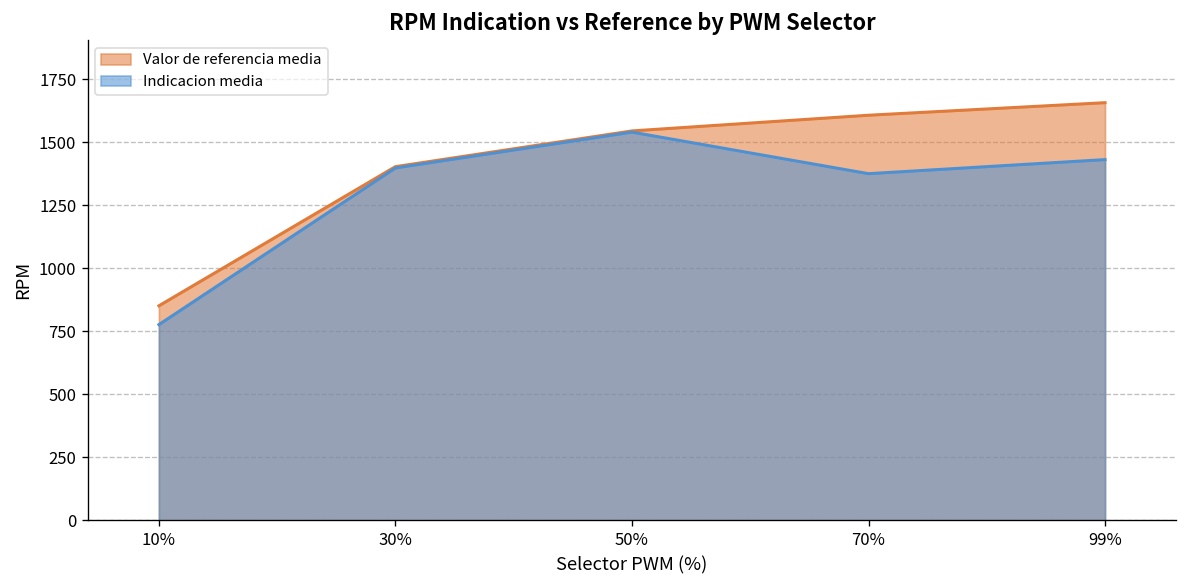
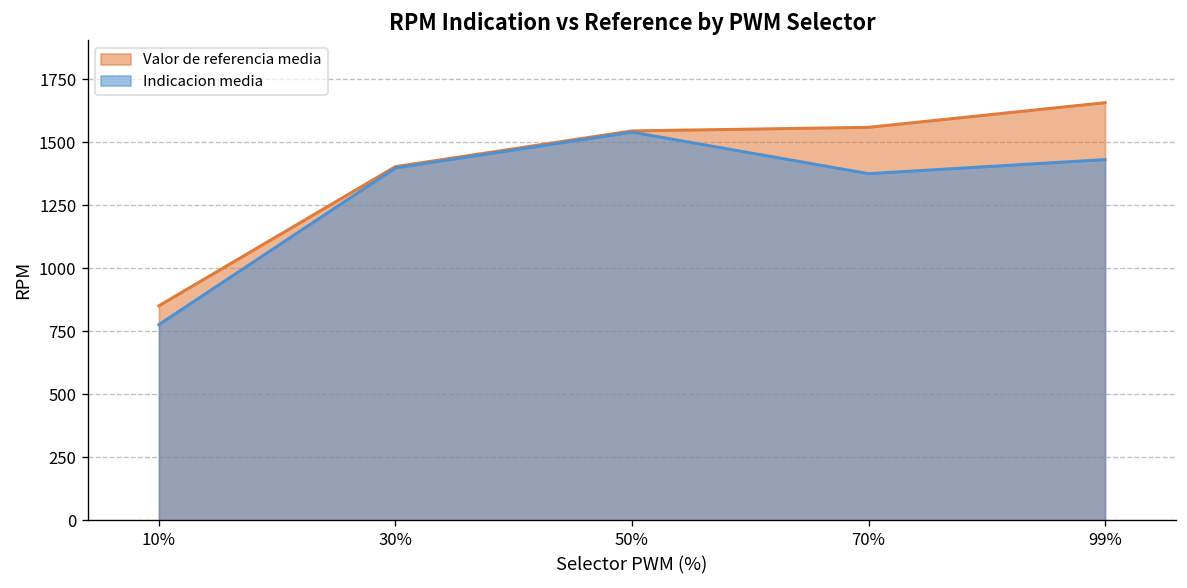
  {
    "Valor de referencia media": {
      "10%": 850,
-     "70%": 1610,
+     "70%": 1560,
      "99%": 1660
    },
    "Indicacion media": {
      "10%": 780,
      "70%": 1380,
      "99%": 1430
    }
  }
